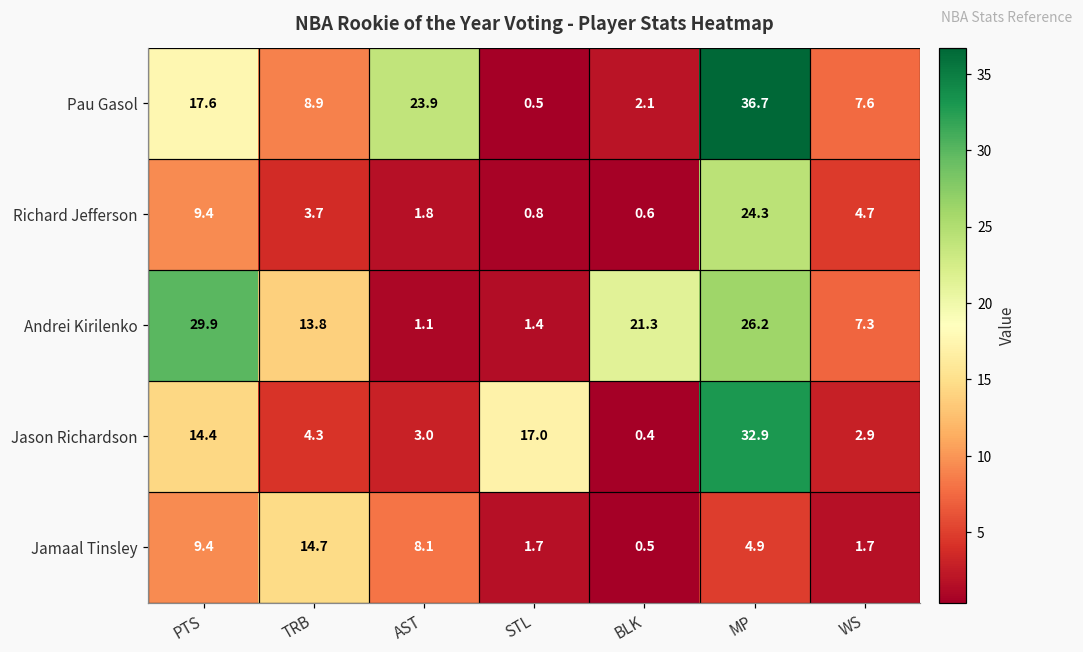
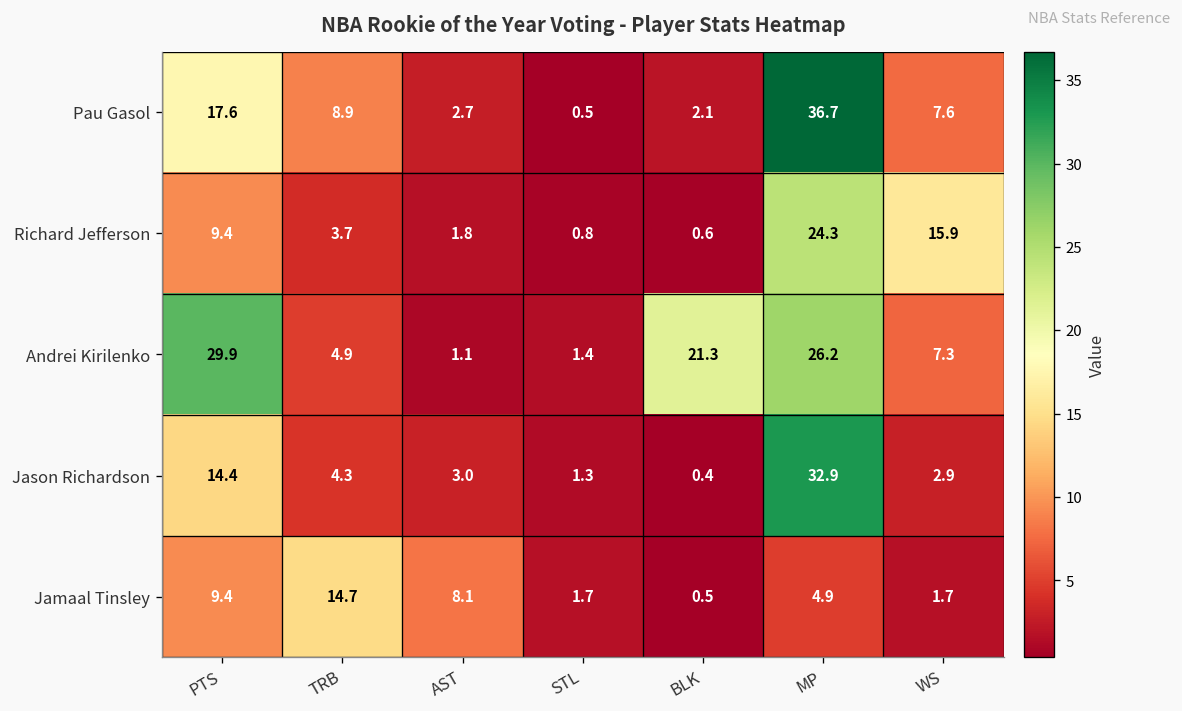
  {
    "Pau Gasol": {
      "PTS": 17.6,
      "TRB": 8.9,
-     "AST": 23.9,
+     "AST": 2.7,
      "STL": 0.5,
      "BLK": 2.1,
      "MP": 36.7,
      "WS": 7.6
    },
    "Richard Jefferson": {
      "PTS": 9.4,
      "TRB": 3.7,
      "AST": 1.8,
      "STL": 0.8,
      "BLK": 0.6,
      "MP": 24.3,
-     "WS": 4.7
+     "WS": 15.9
    },
    "Andrei Kirilenko": {
      "PTS": 29.9,
-     "TRB": 13.8,
+     "TRB": 4.9,
      "AST": 1.1,
      "STL": 1.4,
      "BLK": 21.3,
      "MP": 26.2,
      "WS": 7.3
    },
    "Jason Richardson": {
      "PTS": 14.4,
      "TRB": 4.3,
      "AST": 3.0,
-     "STL": 17.0,
+     "STL": 1.3,
      "BLK": 0.4,
      "MP": 32.9,
      "WS": 2.9
    },
    "Jamaal Tinsley": {
      "PTS": 9.4,
      "TRB": 14.7,
      "AST": 8.1,
      "STL": 1.7,
      "BLK": 0.5,
      "MP": 4.9,
      "WS": 1.7
    }
  }
